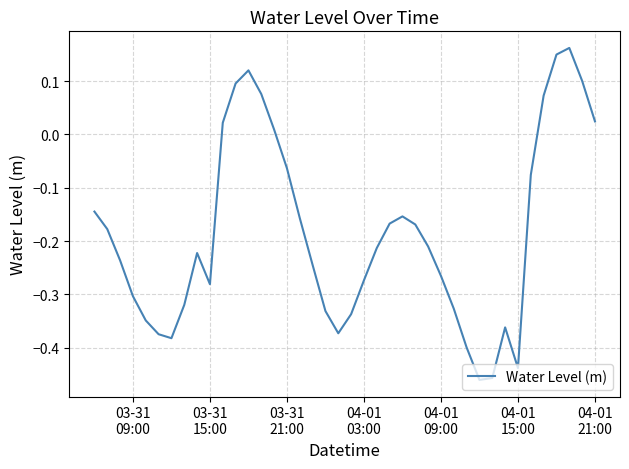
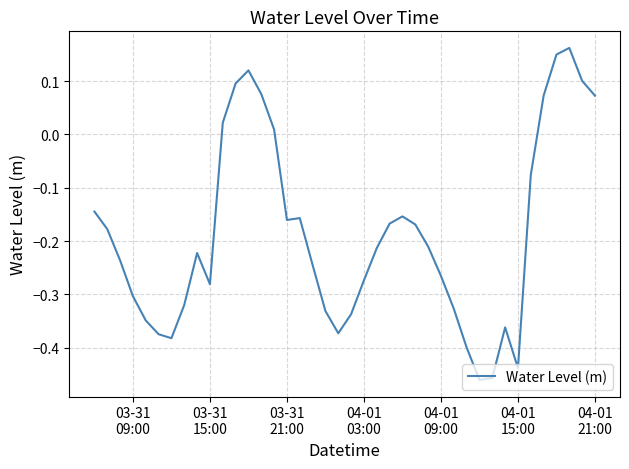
  {
    "03-31 09:00": -0.30,
    "03-31 15:00": -0.28,
-   "03-31 21:00": -0.06,
+   "03-31 21:00": -0.16,
    "04-01 03:00": -0.27,
    "04-01 09:00": -0.27,
-   "04-01 21:00": 0.02
+   "04-01 21:00": 0.07
  }
